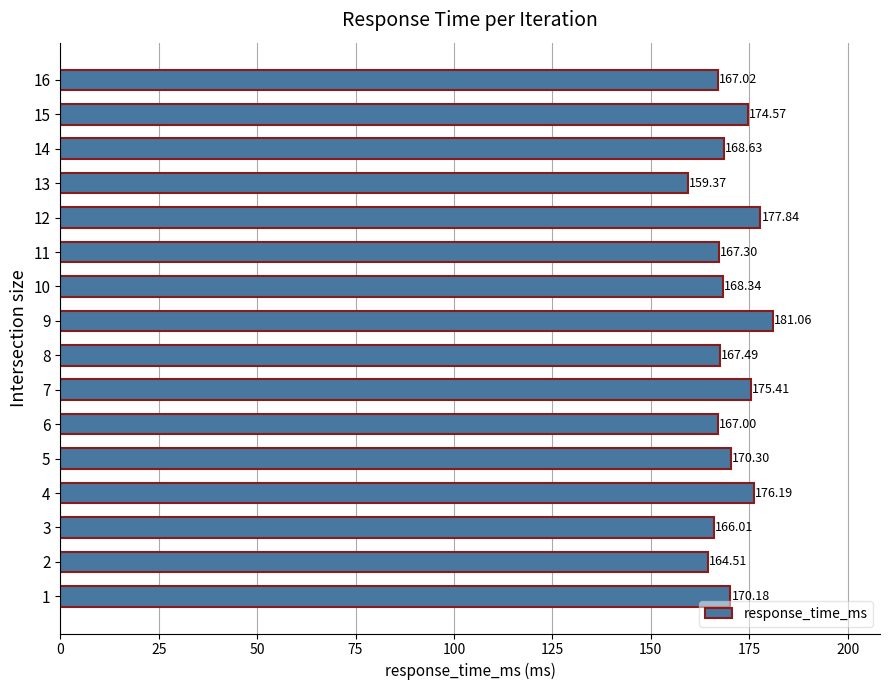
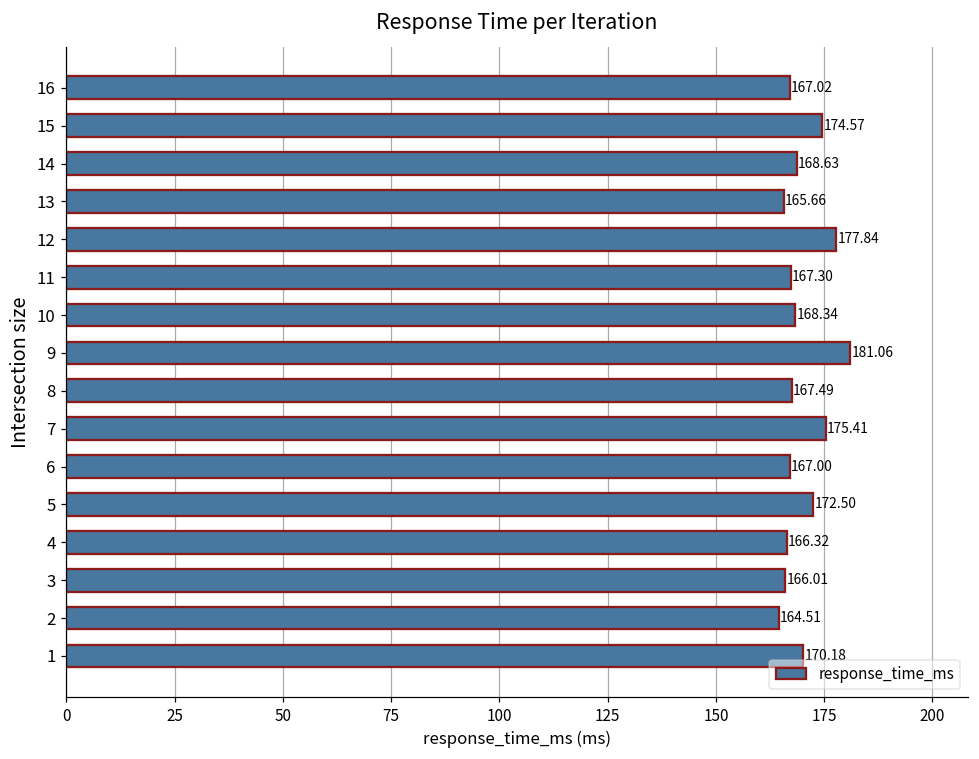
  {
    "16": 167.02,
    "15": 174.57,
    "14": 168.63,
-   "13": 159.37,
+   "13": 165.66,
    "12": 177.84,
    "11": 167.30,
    "10": 168.34,
    "9": 181.06,
    "8": 167.49,
    "7": 175.41,
    "6": 167.00,
-   "5": 170.30,
-   "4": 176.19,
+   "5": 172.50,
+   "4": 166.32,
    "3": 166.01,
    "2": 164.51
  }
